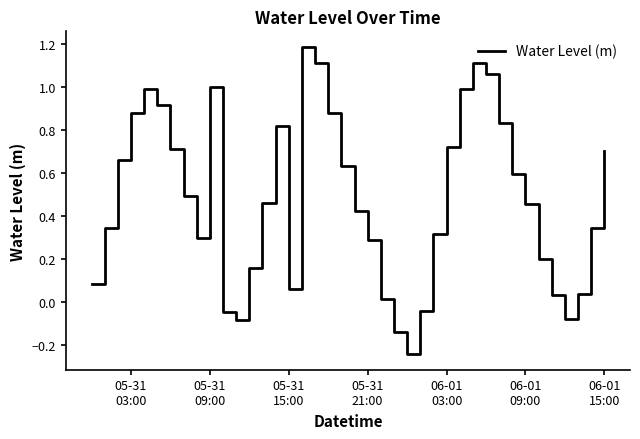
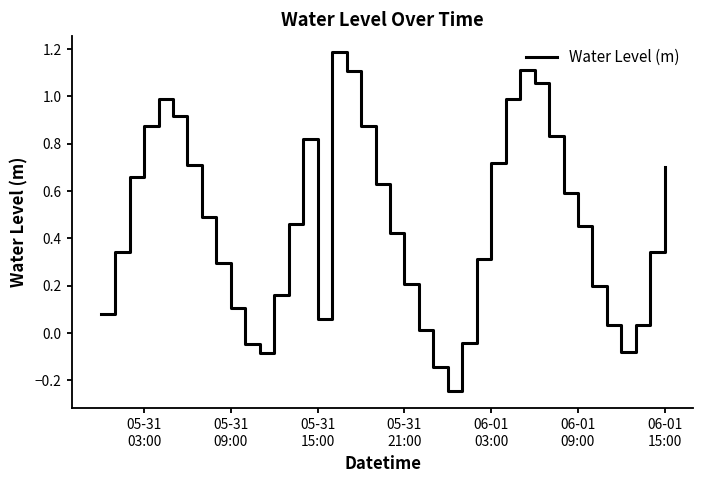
  {
    "05-31 03:00": 0.88,
-   "05-31 09:00": 1.00,
+   "05-31 09:00": 0.11,
    "05-31 15:00": 0.06,
-   "05-31 21:00": 0.29,
+   "05-31 21:00": 0.21,
    "06-01 03:00": 0.72,
    "06-01 09:00": 0.45,
    "06-01 15:00": 0.70
  }
